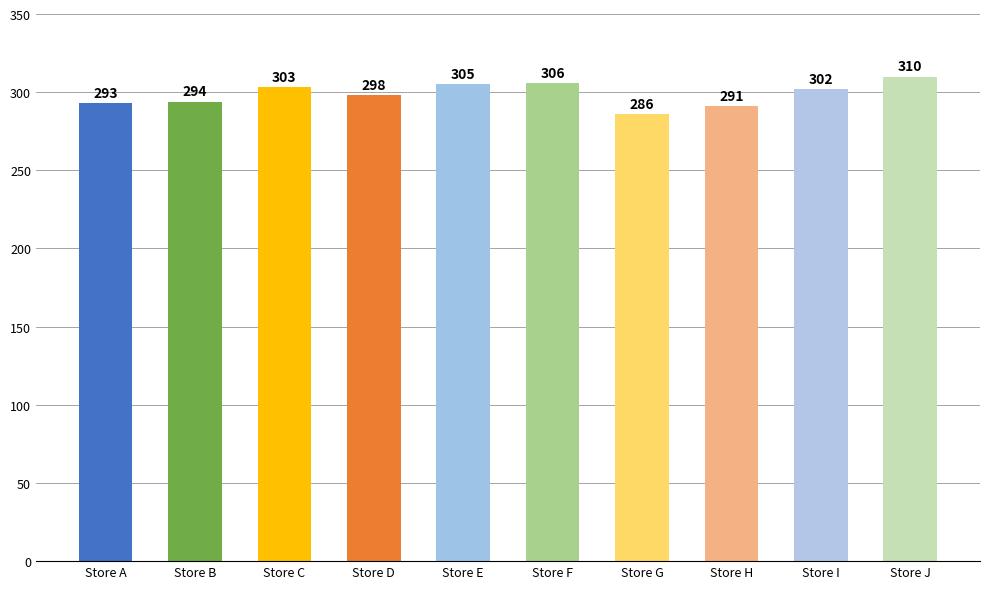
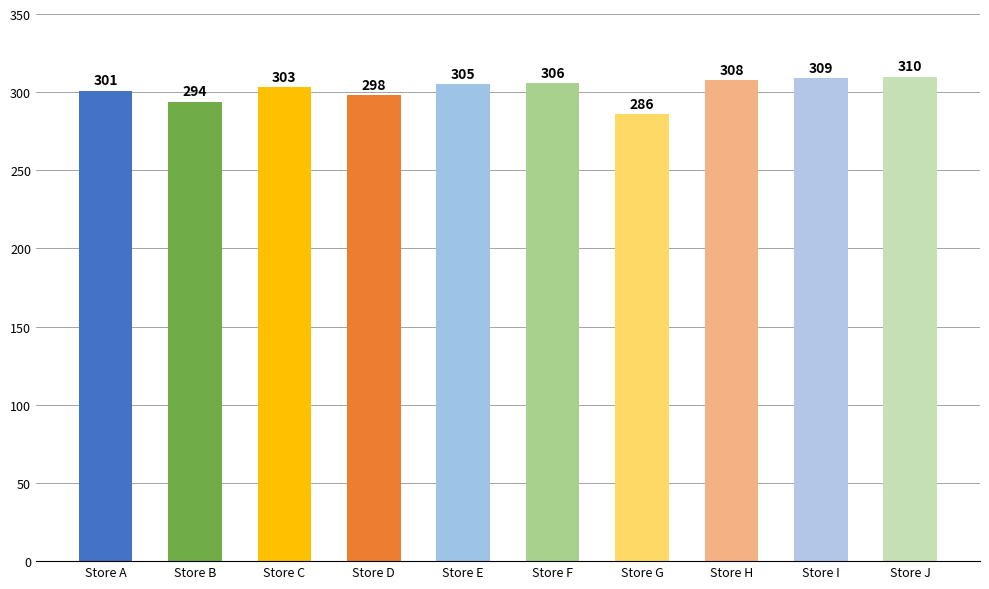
  {
-   "Store A": 293,
+   "Store A": 301,
    "Store B": 294,
    "Store C": 303,
    "Store D": 298,
    "Store E": 305,
    "Store F": 306,
    "Store G": 286,
-   "Store H": 291,
-   "Store I": 302,
+   "Store H": 308,
+   "Store I": 309,
    "Store J": 310
  }
